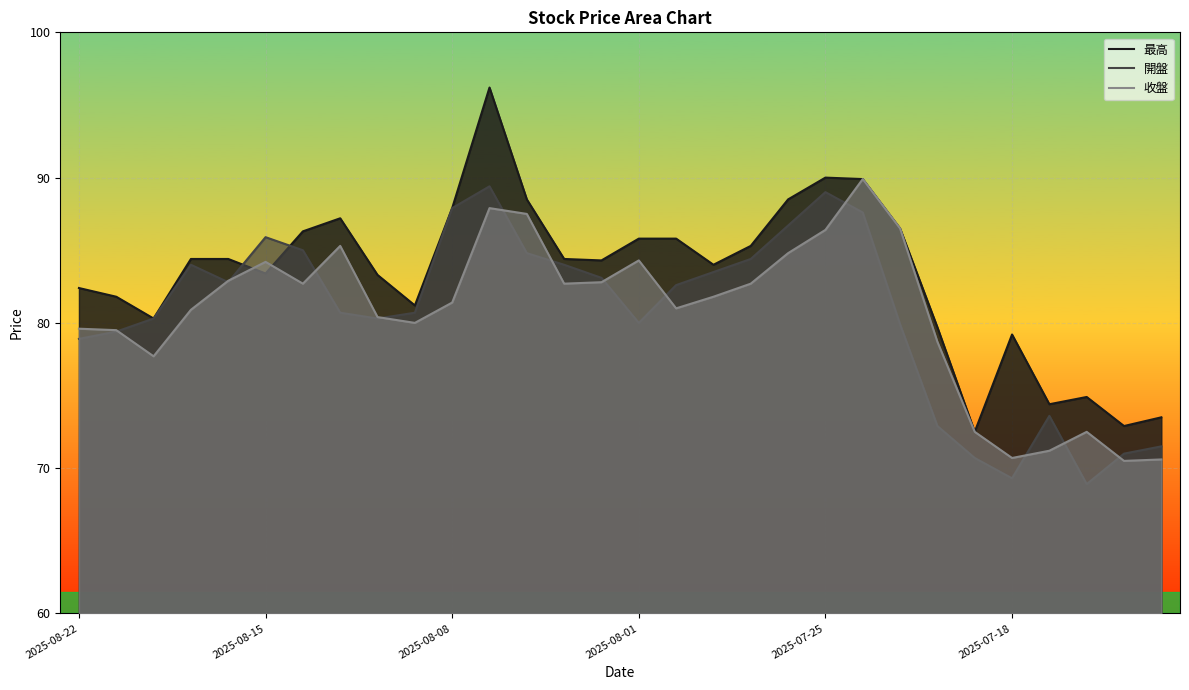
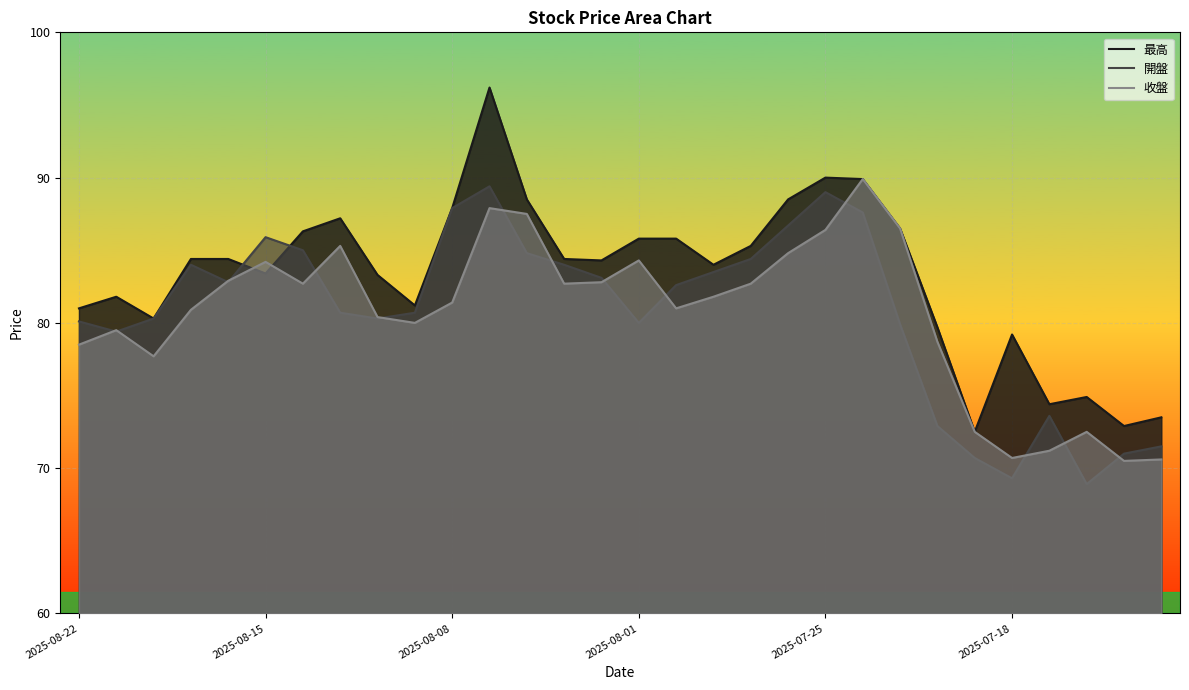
  {
    "最高": {
-     "2025-08-22": 82.4,
+     "2025-08-22": 81.0,
      "2025-08-15": 83.4,
      "2025-08-01": 85.8,
      "2025-07-25": 90.0,
      "2025-07-18": 79.2
    },
    "開盤": {
-     "2025-08-22": 78.9,
+     "2025-08-22": 80.1,
      "2025-08-15": 85.9,
      "2025-08-01": 80.0,
      "2025-07-25": 89.0,
      "2025-07-18": 69.3
    },
    "收盤": {
-     "2025-08-22": 79.6,
+     "2025-08-22": 78.5,
      "2025-08-15": 84.2,
      "2025-08-08": 81.4,
      "2025-08-01": 84.3,
      "2025-07-25": 86.4,
      "2025-07-18": 70.7
    }
  }
